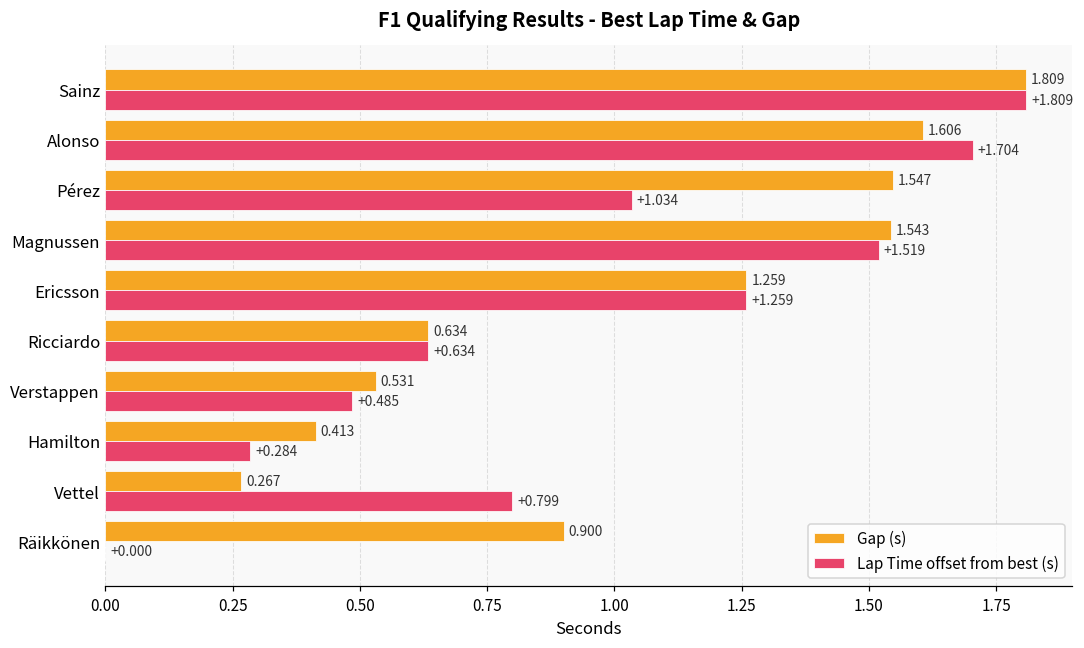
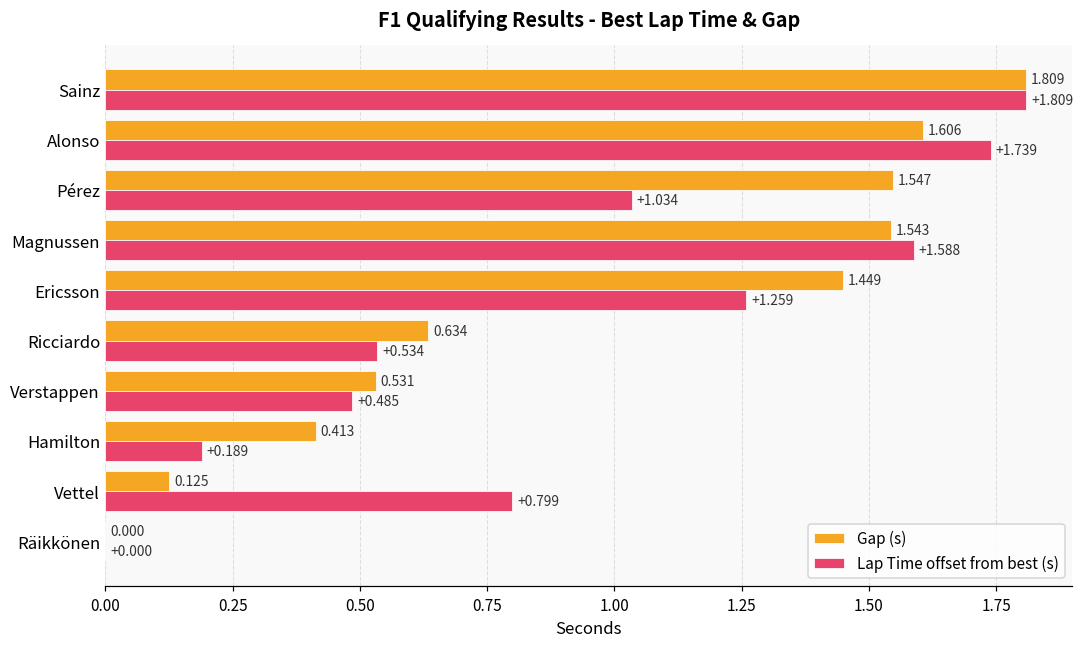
  {
    "Gap (s)": {
      "Sainz": "1.809",
      "Alonso": "1.606",
      "Pérez": "1.547",
      "Magnussen": "1.543",
-     "Ericsson": "1.259",
+     "Ericsson": "1.449",
      "Ricciardo": "0.634",
      "Verstappen": "0.531",
      "Hamilton": "0.413",
-     "Vettel": "0.267",
-     "Räikkönen": "0.900"
+     "Vettel": "0.125",
+     "Räikkönen": "0.000"
    },
    "Lap Time offset from best (s)": {
      "Sainz": "+1.809",
-     "Alonso": "+1.704",
+     "Alonso": "+1.739",
      "Pérez": "+1.034",
-     "Magnussen": "+1.519",
+     "Magnussen": "+1.588",
      "Ericsson": "+1.259",
-     "Ricciardo": "+0.634",
+     "Ricciardo": "+0.534",
      "Verstappen": "+0.485",
-     "Hamilton": "+0.284",
+     "Hamilton": "+0.189",
      "Vettel": "+0.799",
      "Räikkönen": "+0.000"
    }
  }
